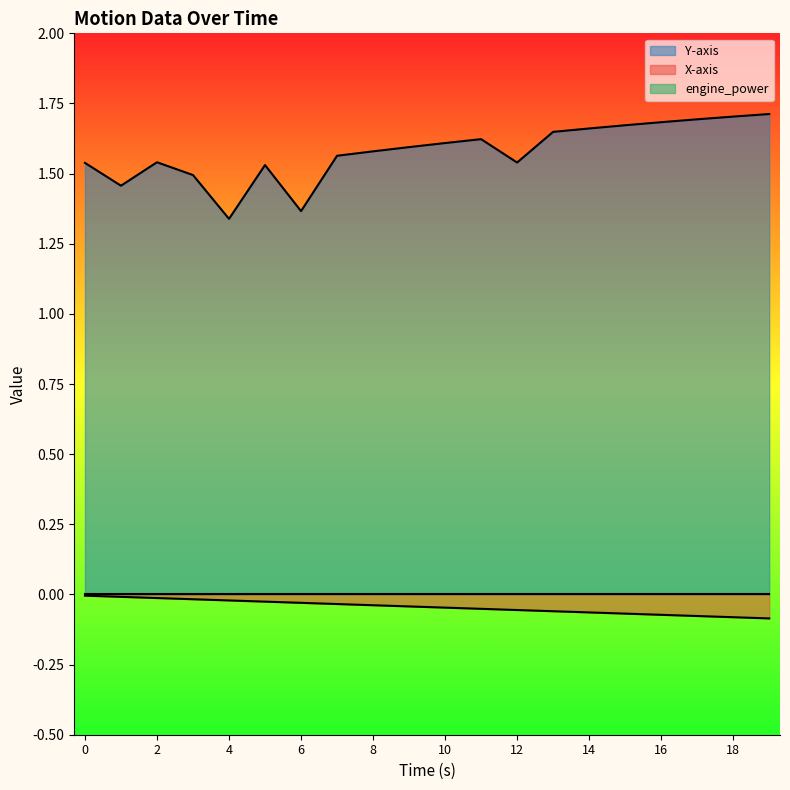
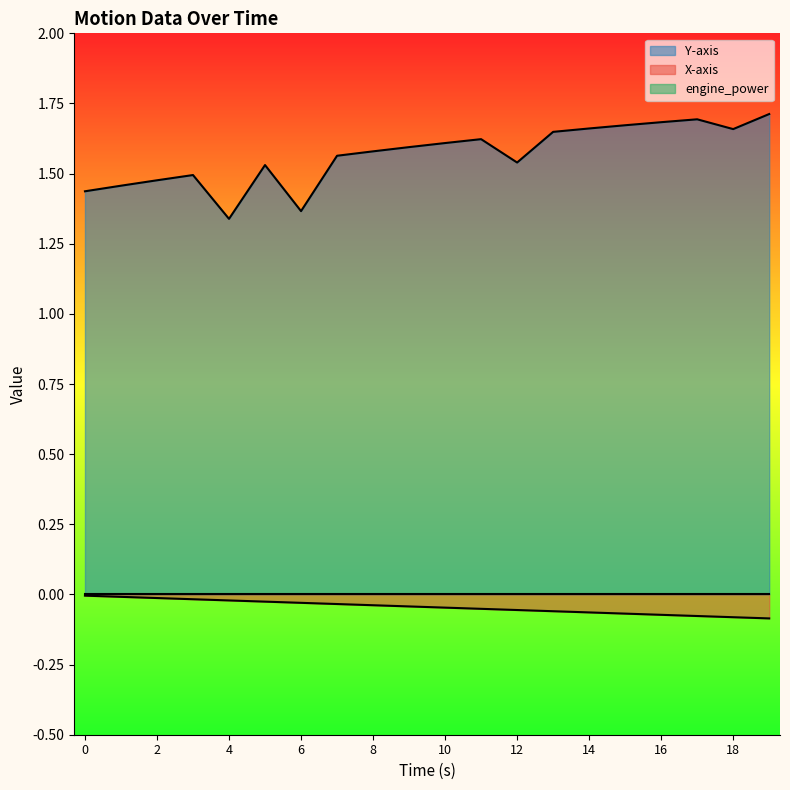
  {
    "Y-axis": {
-     "0": 1.54,
-     "2": 1.54,
+     "0": 1.44,
+     "2": 1.48,
      "4": 1.34,
      "6": 1.37,
      "8": 1.58,
      "10": 1.61,
      "12": 1.54,
      "14": 1.66,
      "16": 1.68,
-     "18": 1.70
+     "18": 1.66
    },
    "engine_power": {
      "2": 0.00,
      "4": 0.00,
      "6": 0.00,
      "8": 0.00,
      "10": 0.00,
      "12": 0.00,
      "14": 0.00,
      "16": 0.00,
      "18": 0.00
    }
  }
